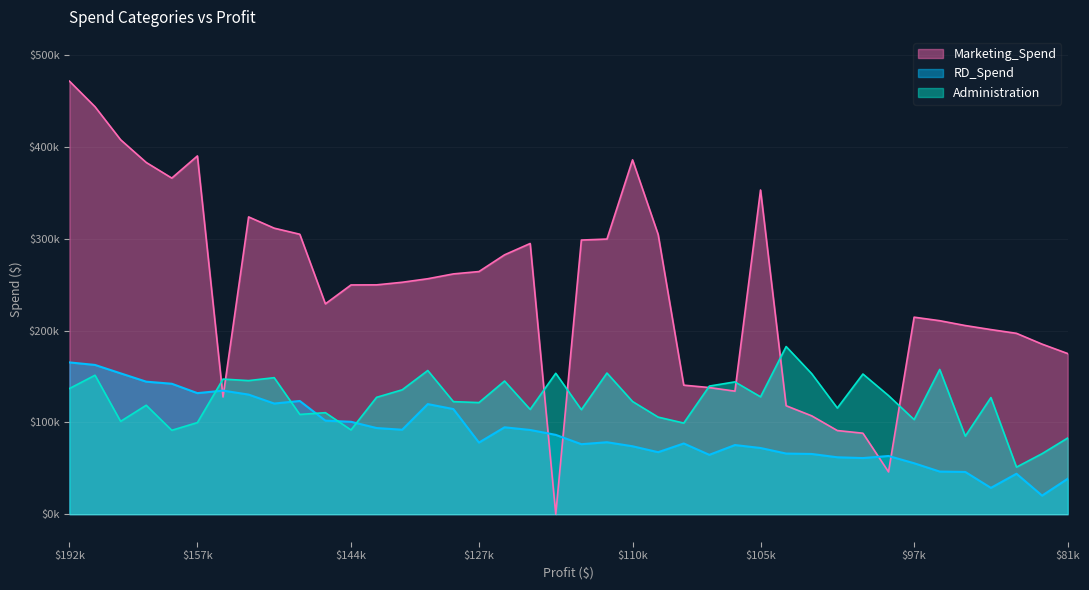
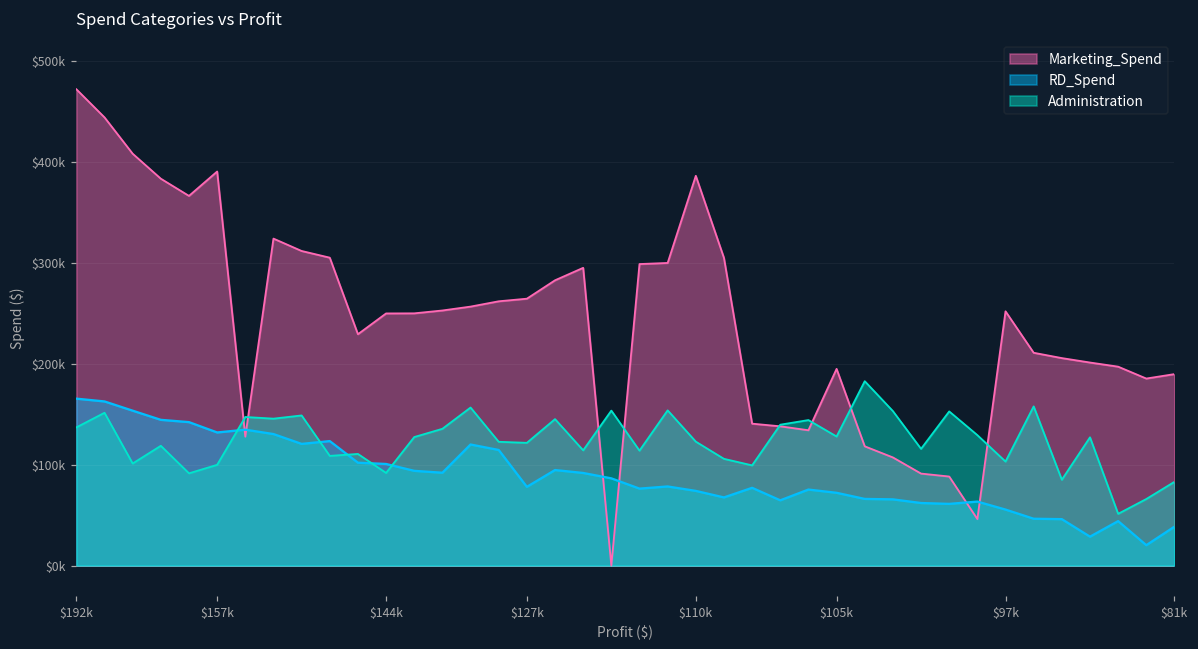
  {
    "Marketing_Spend": {
      "$192k": "$470000",
      "$157k": "$390000",
      "$144k": "$250000",
      "$127k": "$260000",
      "$110k": "$390000",
-     "$105k": "$350000",
-     "$97k": "$210000",
-     "$81k": "$170000"
+     "$105k": "$190000",
+     "$97k": "$250000",
+     "$81k": "$190000"
    }
  }
